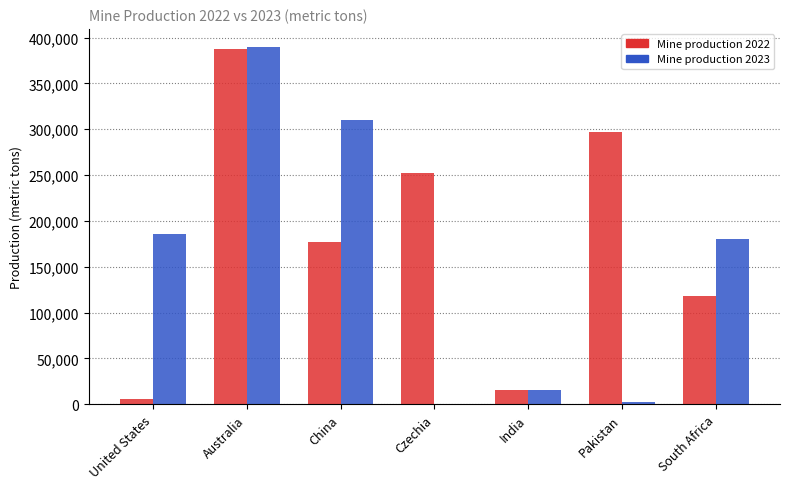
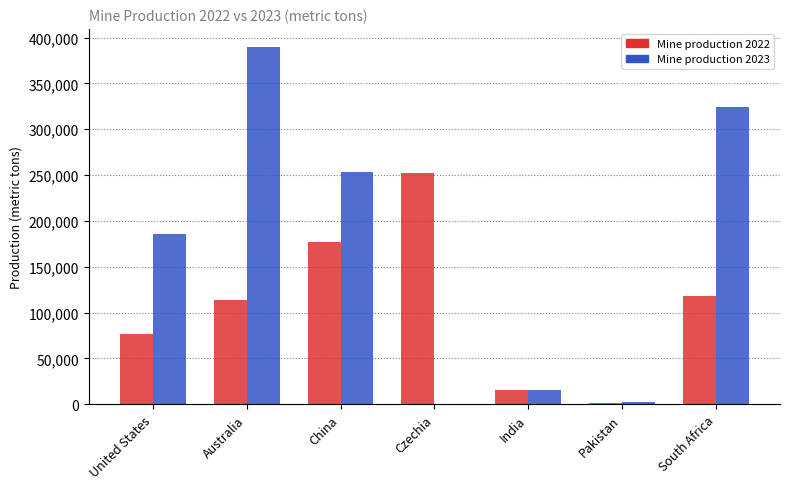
  {
    "Mine production 2022": {
-     "United States": "10,000",
-     "Australia": "390,000",
+     "United States": "80,000",
+     "Australia": "110,000",
      "China": "180,000",
      "Czechia": "250,000",
      "India": "20,000",
-     "Pakistan": "300,000",
+     "Pakistan": "0",
      "South Africa": "120,000"
    },
    "Mine production 2023": {
      "United States": "190,000",
      "Australia": "390,000",
-     "China": "310,000",
+     "China": "250,000",
      "India": "20,000",
-     "South Africa": "180,000"
+     "South Africa": "320,000"
    }
  }
